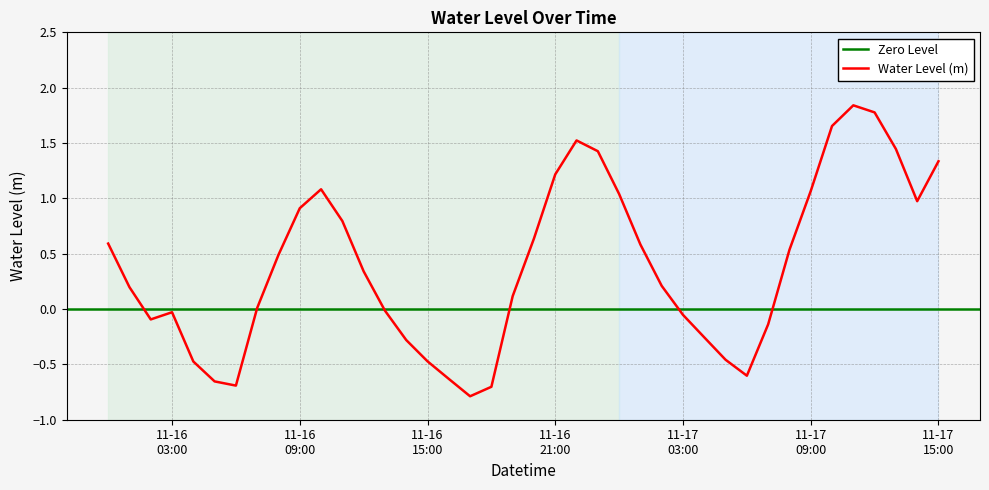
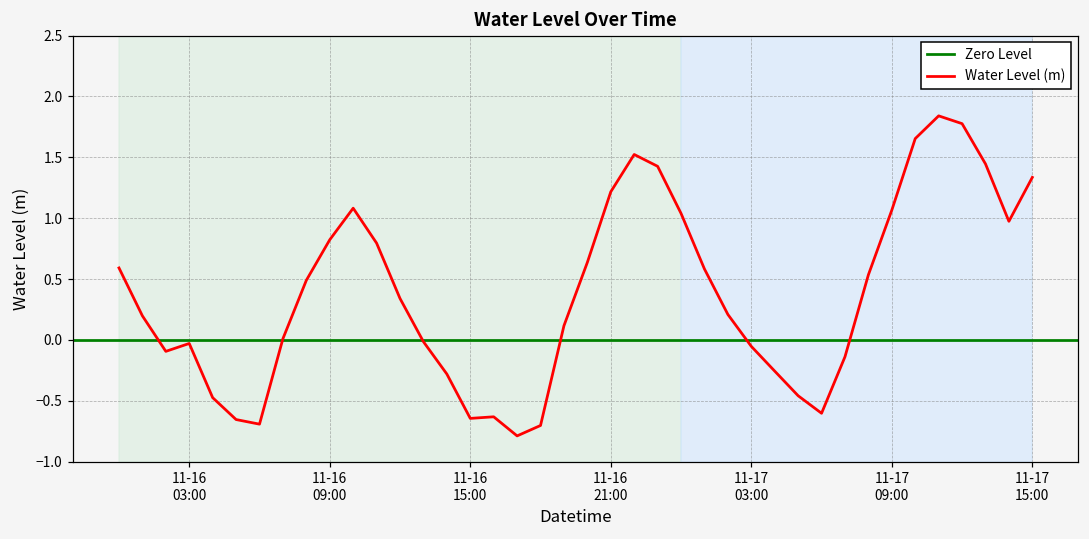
  {
    "11-16 03:00": -0.03,
-   "11-16 09:00": 0.91,
-   "11-16 15:00": -0.47,
+   "11-16 09:00": 0.82,
+   "11-16 15:00": -0.64,
    "11-16 21:00": 1.22,
    "11-17 03:00": -0.05,
    "11-17 09:00": 1.07,
    "11-17 15:00": 1.34
  }
